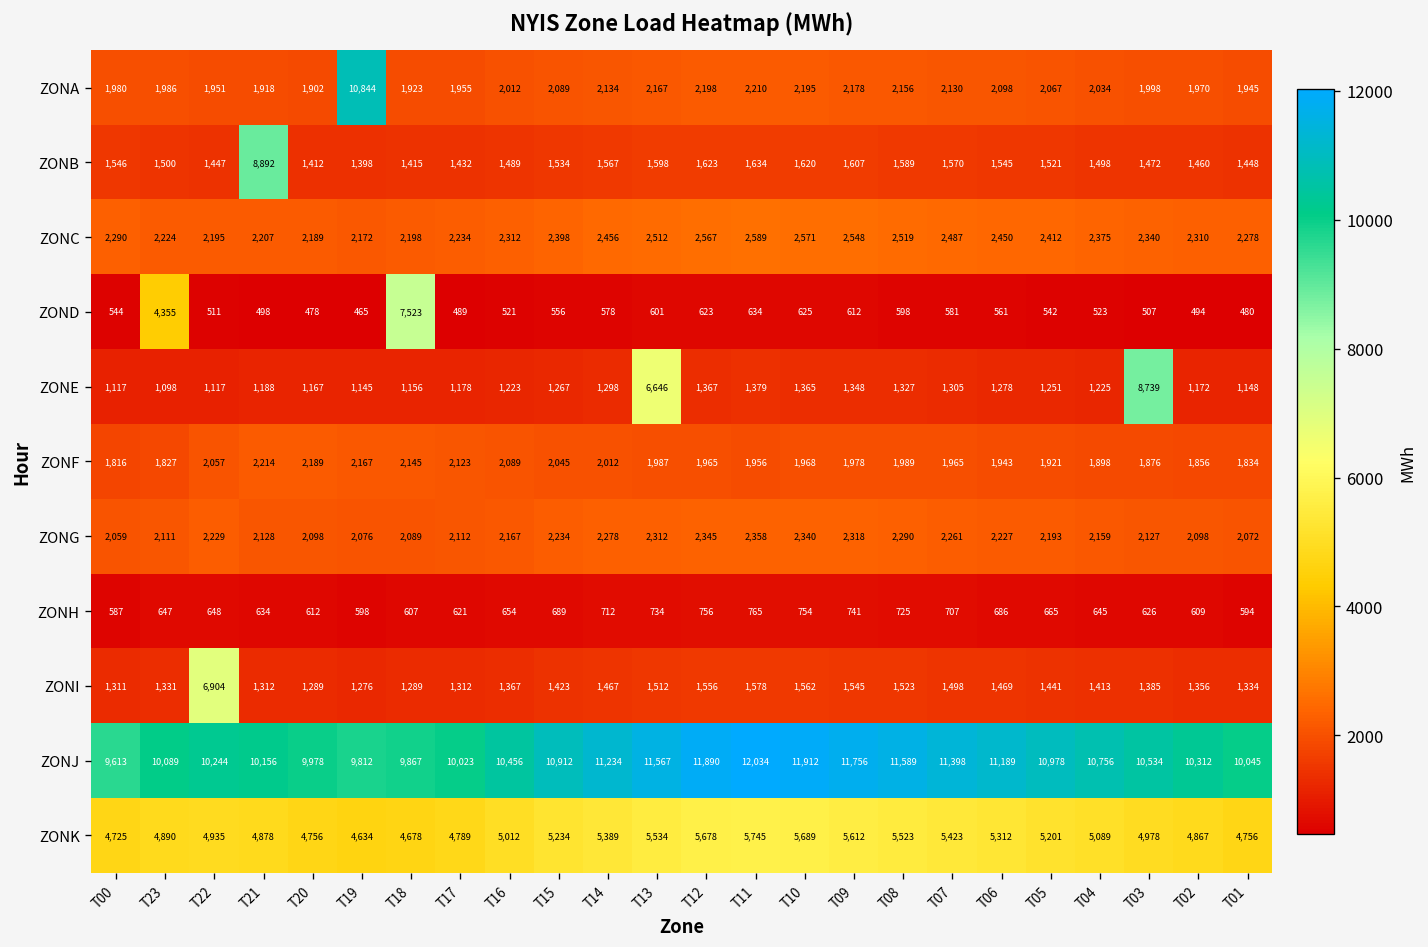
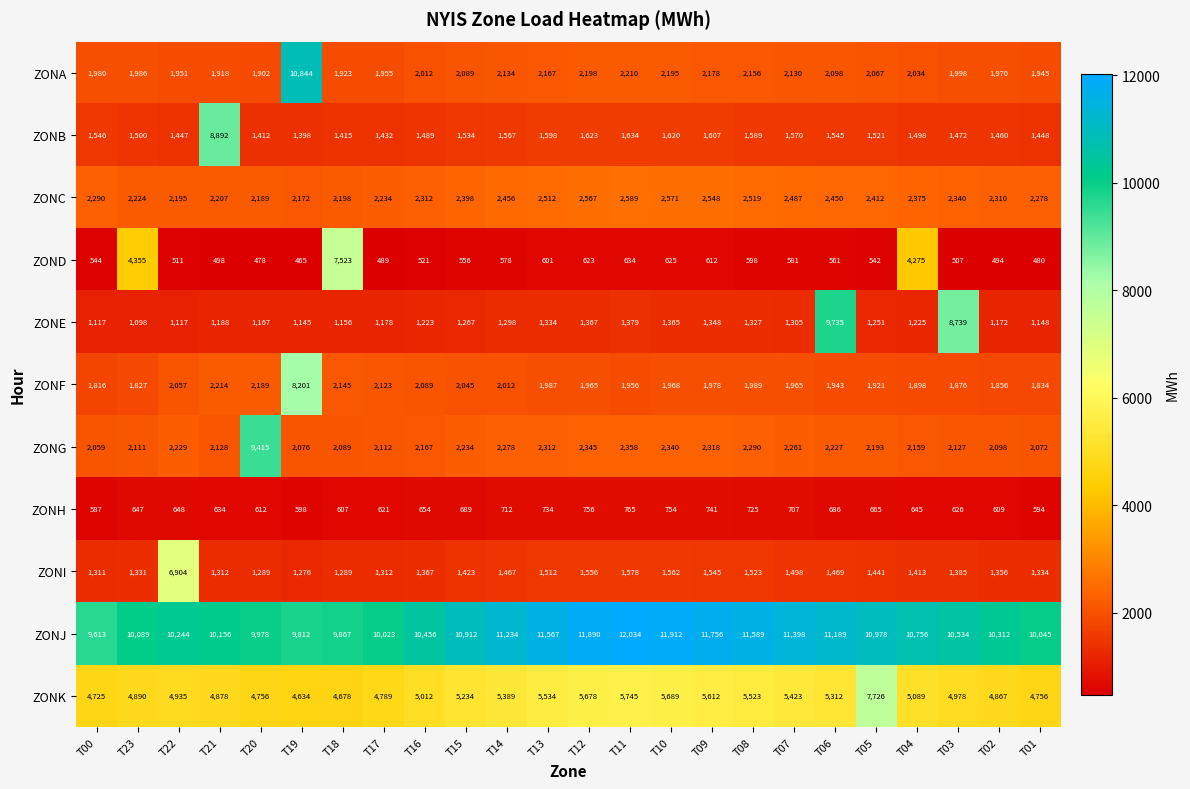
  {
    "ZOND": {
      "T00": "544",
      "T23": "4,355",
      "T22": "511",
      "T21": "498",
      "T20": "478",
      "T19": "465",
      "T18": "7,523",
      "T17": "489",
      "T16": "521",
      "T15": "556",
      "T14": "578",
      "T13": "601",
      "T12": "623",
      "T11": "634",
      "T10": "625",
      "T09": "612",
      "T08": "598",
      "T07": "581",
      "T06": "561",
      "T05": "542",
-     "T04": "523",
+     "T04": "4,275",
      "T03": "507",
      "T02": "494",
      "T01": "480"
    },
    "ZONE": {
      "T00": "1,117",
      "T23": "1,098",
      "T22": "1,117",
      "T21": "1,188",
      "T20": "1,167",
      "T19": "1,145",
      "T18": "1,156",
      "T17": "1,178",
      "T16": "1,223",
      "T15": "1,267",
      "T14": "1,298",
-     "T13": "6,646",
+     "T13": "1,334",
      "T12": "1,367",
      "T11": "1,379",
      "T10": "1,365",
      "T09": "1,348",
      "T08": "1,327",
      "T07": "1,305",
-     "T06": "1,278",
+     "T06": "9,735",
      "T05": "1,251",
      "T04": "1,225",
      "T03": "8,739",
      "T02": "1,172",
      "T01": "1,148"
    },
    "ZONF": {
      "T00": "1,816",
      "T23": "1,827",
      "T22": "2,057",
      "T21": "2,214",
      "T20": "2,189",
-     "T19": "2,167",
+     "T19": "8,201",
      "T18": "2,145",
      "T17": "2,123",
      "T16": "2,089",
      "T15": "2,045",
      "T14": "2,012",
      "T13": "1,987",
      "T12": "1,965",
      "T11": "1,956",
      "T10": "1,968",
      "T09": "1,978",
      "T08": "1,989",
      "T07": "1,965",
      "T06": "1,943",
      "T05": "1,921",
      "T04": "1,898",
      "T03": "1,876",
      "T02": "1,856",
      "T01": "1,834"
    },
    "ZONG": {
      "T00": "2,059",
      "T23": "2,111",
      "T22": "2,229",
      "T21": "2,128",
-     "T20": "2,098",
+     "T20": "9,415",
      "T19": "2,076",
      "T18": "2,089",
      "T17": "2,112",
      "T16": "2,167",
      "T15": "2,234",
      "T14": "2,278",
      "T13": "2,312",
      "T12": "2,345",
      "T11": "2,358",
      "T10": "2,340",
      "T09": "2,318",
      "T08": "2,290",
      "T07": "2,261",
      "T06": "2,227",
      "T05": "2,193",
      "T04": "2,159",
      "T03": "2,127",
      "T02": "2,098",
      "T01": "2,072"
    },
    "ZONK": {
      "T00": "4,725",
      "T23": "4,890",
      "T22": "4,935",
      "T21": "4,878",
      "T20": "4,756",
      "T19": "4,634",
      "T18": "4,678",
      "T17": "4,789",
      "T16": "5,012",
      "T15": "5,234",
      "T14": "5,389",
      "T13": "5,534",
      "T12": "5,678",
      "T11": "5,745",
      "T10": "5,689",
      "T09": "5,612",
      "T08": "5,523",
      "T07": "5,423",
      "T06": "5,312",
-     "T05": "5,201",
+     "T05": "7,726",
      "T04": "5,089",
      "T03": "4,978",
      "T02": "4,867",
      "T01": "4,756"
    }
  }
